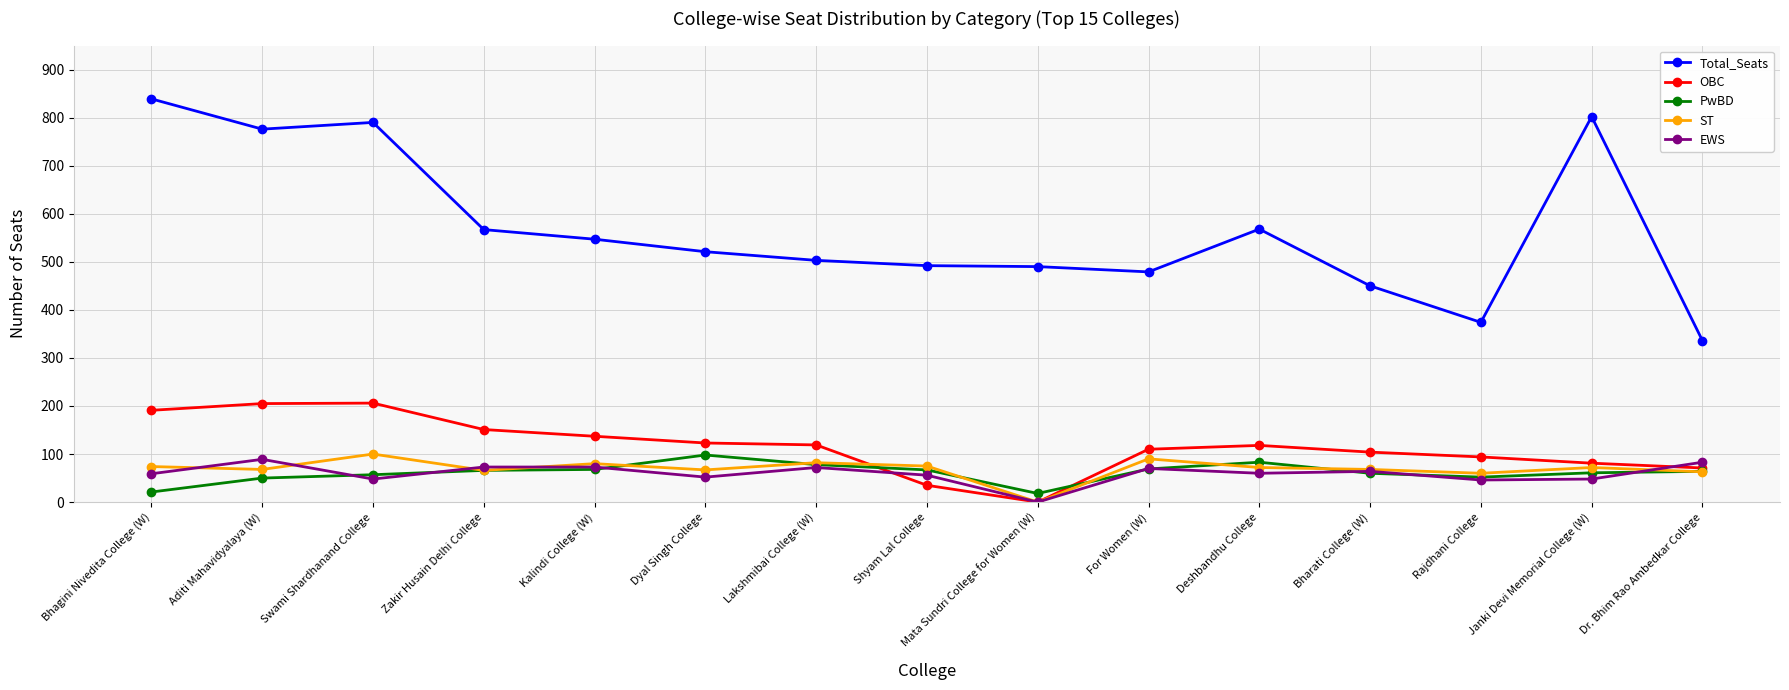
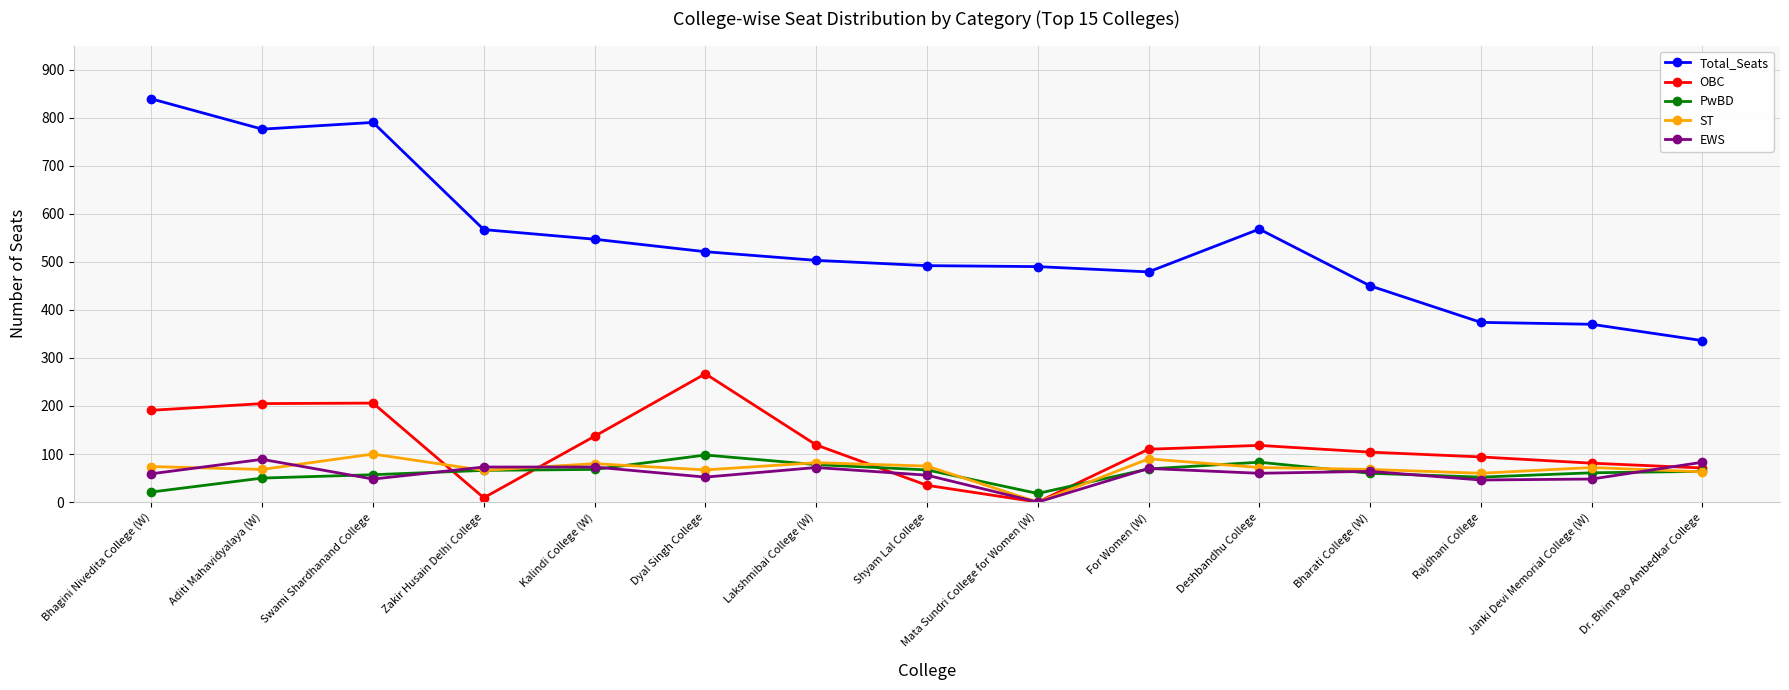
  {
    "Total_Seats": {
      "Bhagini Nivedita College (W)": 840,
      "Aditi Mahavidyalaya (W)": 780,
      "Swami Shardhanand College": 790,
      "Zakir Husain Delhi College": 570,
      "Kalindi College (W)": 550,
      "Dyal Singh College": 520,
      "Lakshmibai College (W)": 500,
      "Shyam Lal College": 490,
      "Mata Sundri College for Women (W)": 490,
      "For Women (W)": 480,
      "Deshbandhu College": 570,
      "Bharati College (W)": 450,
      "Rajdhani College": 370,
-     "Janki Devi Memorial College (W)": 800,
+     "Janki Devi Memorial College (W)": 370,
      "Dr. Bhim Rao Ambedkar College": 340
    },
    "OBC": {
      "Bhagini Nivedita College (W)": 190,
      "Aditi Mahavidyalaya (W)": 210,
      "Swami Shardhanand College": 210,
-     "Zakir Husain Delhi College": 150,
+     "Zakir Husain Delhi College": 10,
      "Kalindi College (W)": 140,
-     "Dyal Singh College": 120,
+     "Dyal Singh College": 270,
      "Lakshmibai College (W)": 120,
      "Shyam Lal College": 40,
      "For Women (W)": 110,
      "Deshbandhu College": 120,
      "Bharati College (W)": 100,
      "Rajdhani College": 90,
      "Janki Devi Memorial College (W)": 80,
      "Dr. Bhim Rao Ambedkar College": 70
    },
    "PwBD": {
      "Bhagini Nivedita College (W)": 20,
      "Aditi Mahavidyalaya (W)": 50,
      "Swami Shardhanand College": 60,
      "Dyal Singh College": 100,
      "Shyam Lal College": 70,
      "Mata Sundri College for Women (W)": 20,
      "Deshbandhu College": 80,
      "Rajdhani College": 50,
      "Janki Devi Memorial College (W)": 60
    },
    "ST": {
      "Bhagini Nivedita College (W)": 70,
      "Aditi Mahavidyalaya (W)": 70,
      "Swami Shardhanand College": 100,
      "Kalindi College (W)": 80,
      "Dyal Singh College": 70,
      "Shyam Lal College": 80,
      "For Women (W)": 90,
      "Deshbandhu College": 70,
      "Rajdhani College": 60,
      "Janki Devi Memorial College (W)": 70
    },
    "EWS": {
      "Bhagini Nivedita College (W)": 60,
      "Aditi Mahavidyalaya (W)": 90,
      "Swami Shardhanand College": 50,
      "Zakir Husain Delhi College": 70,
      "Dyal Singh College": 50,
      "Lakshmibai College (W)": 70,
      "Shyam Lal College": 60,
      "Deshbandhu College": 60,
      "Rajdhani College": 50,
      "Janki Devi Memorial College (W)": 50,
      "Dr. Bhim Rao Ambedkar College": 80
    }
  }
